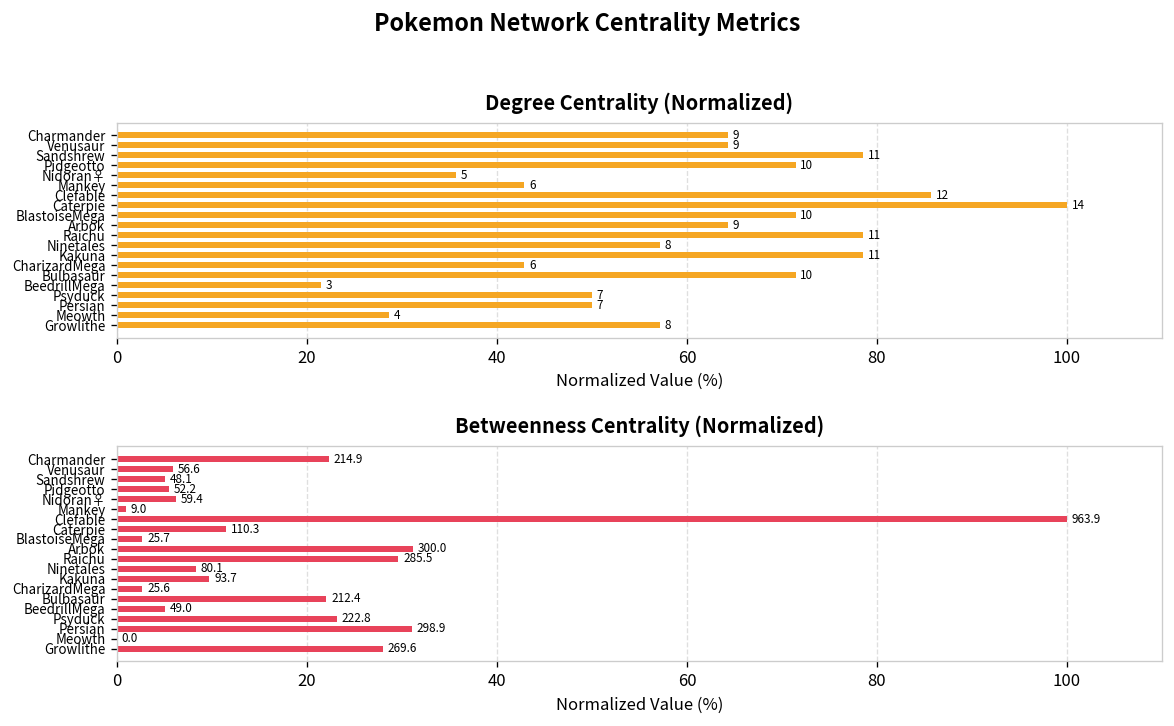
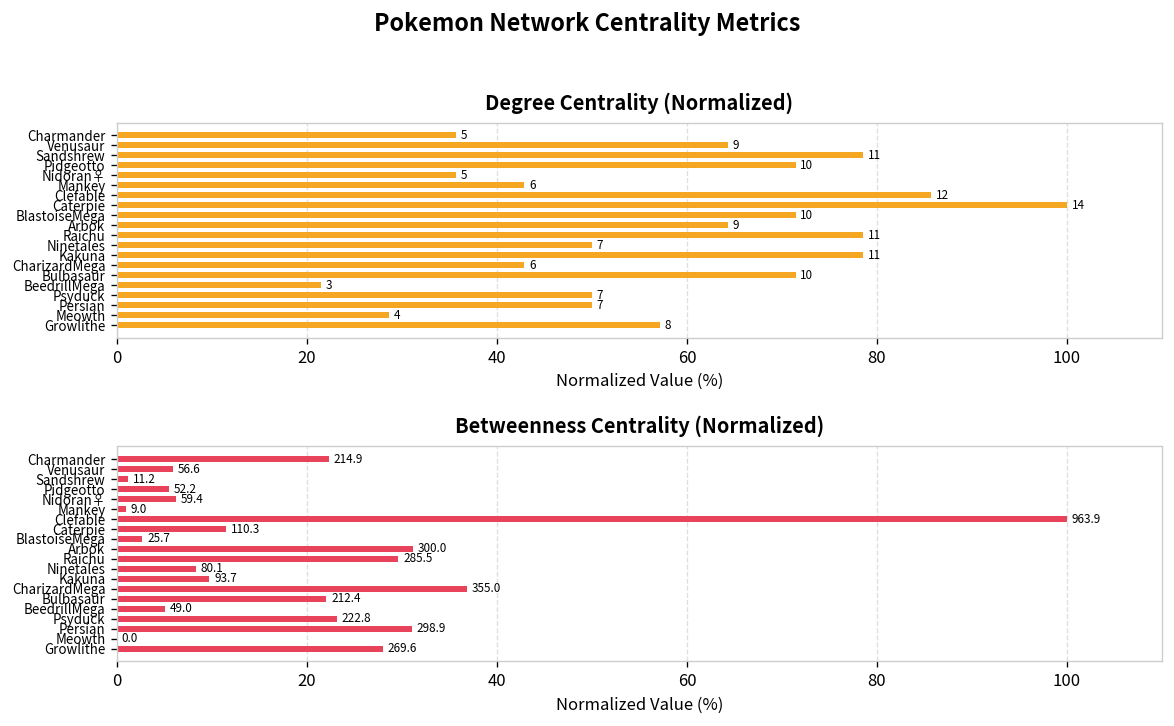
  {
    "Degree Centrality (Normalized)": {
-     "Charmander": 9,
-     "Ninetales": 8
+     "Charmander": 5,
+     "Ninetales": 7
    },
    "Betweenness Centrality (Normalized)": {
-     "Sandshrew": 48.1,
-     "CharizardMega": 25.6
+     "Sandshrew": 11.2,
+     "CharizardMega": 355.0
    }
  }
